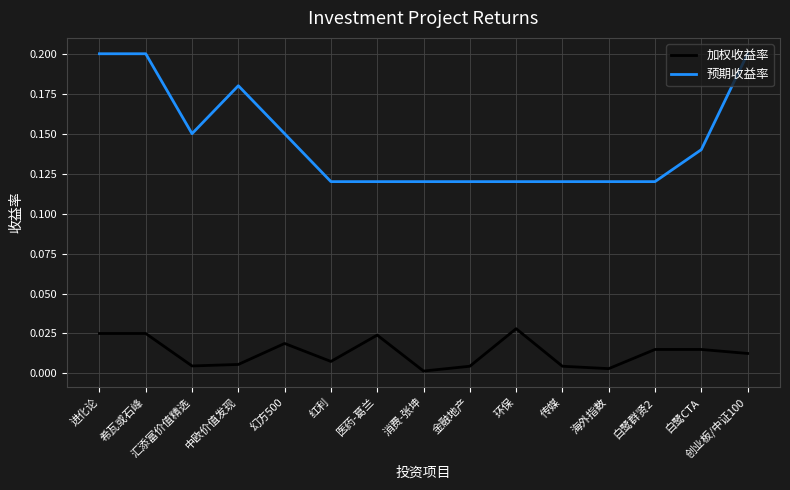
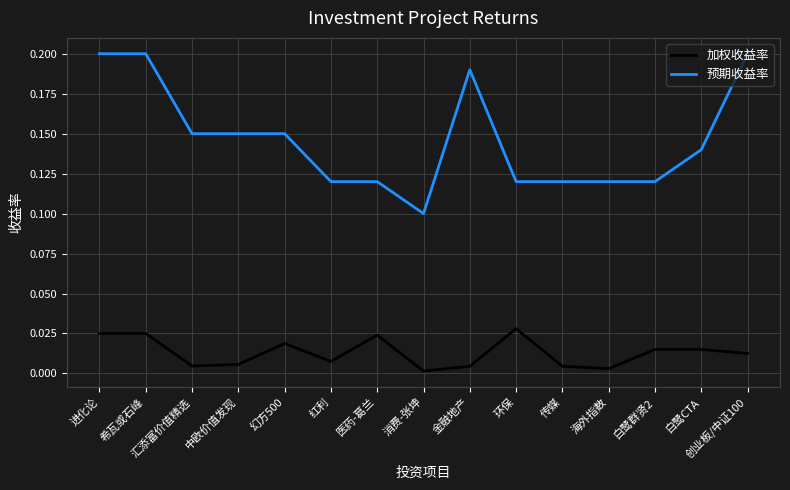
  {
    "加权收益率": {
      "进化论": 0.025,
      "希瓦或石峰": 0.025,
      "汇添富价值精选": 0.005,
      "中欧价值发现": 0.006,
      "幻方500": 0.02,
      "红利": 0.008,
      "医药-葛兰": 0.024,
      "消费-张坤": 0.00,
      "金融地产": 0.005,
      "环保": 0.028,
      "传媒": 0.005,
      "海外指数": 0.003,
      "白鹭群贤2": 0.015,
      "白鹭CTA": 0.015,
      "创业板/中证100": 0.013
    },
    "预期收益率": {
      "进化论": 0.20,
      "希瓦或石峰": 0.20,
      "汇添富价值精选": 0.15,
-     "中欧价值发现": 0.18,
+     "中欧价值发现": 0.15,
      "幻方500": 0.15,
      "红利": 0.12,
      "医药-葛兰": 0.12,
-     "消费-张坤": 0.12,
-     "金融地产": 0.12,
+     "消费-张坤": 0.10,
+     "金融地产": 0.19,
      "环保": 0.12,
      "传媒": 0.12,
      "海外指数": 0.12,
      "白鹭群贤2": 0.12,
      "白鹭CTA": 0.14
    }
  }
